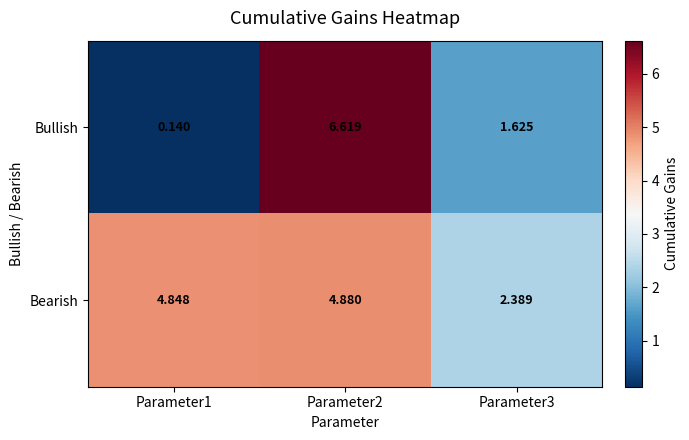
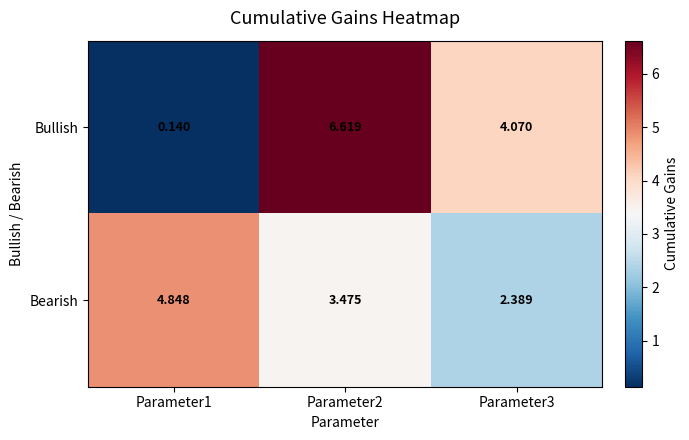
  {
    "Bullish": {
      "Parameter1": 0.140,
      "Parameter2": 6.619,
-     "Parameter3": 1.625
+     "Parameter3": 4.070
    },
    "Bearish": {
      "Parameter1": 4.848,
-     "Parameter2": 4.880,
+     "Parameter2": 3.475,
      "Parameter3": 2.389
    }
  }
